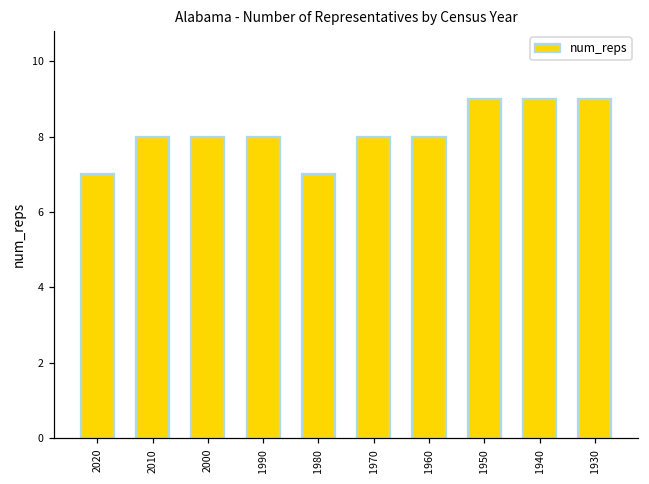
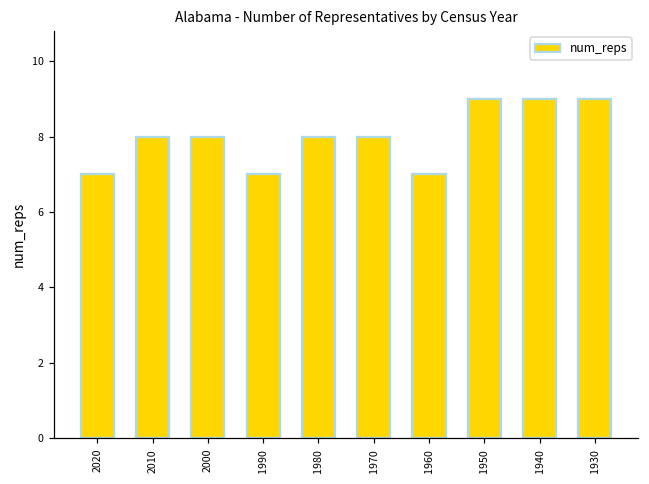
  {
    "2020": 7,
    "2010": 8,
    "2000": 8,
-   "1990": 8,
-   "1980": 7,
+   "1990": 7,
+   "1980": 8,
    "1970": 8,
-   "1960": 8,
+   "1960": 7,
    "1950": 9,
    "1940": 9,
    "1930": 9
  }
